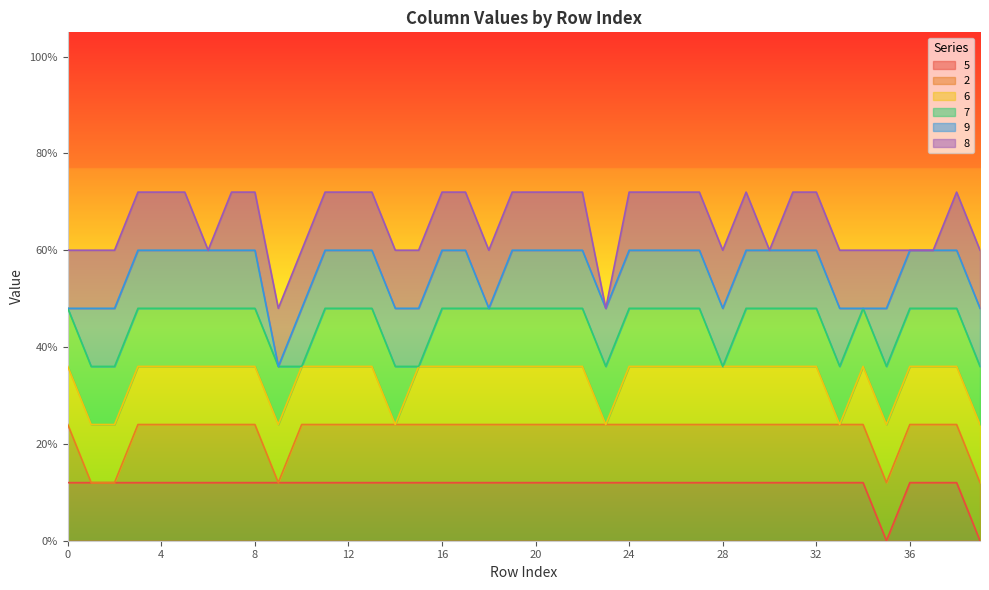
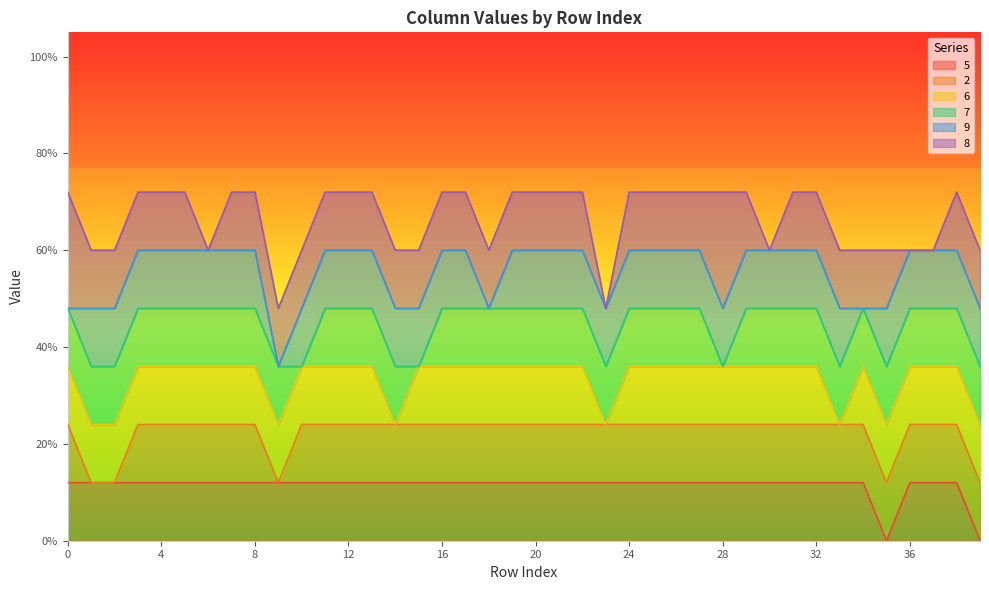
  {
    "7": {
      "4": "12%",
      "8": "12%",
      "12": "12%",
      "16": "12%",
      "20": "12%",
      "24": "12%",
      "32": "12%",
      "36": "12%"
    },
    "9": {
      "4": "12%",
      "8": "12%",
      "12": "12%",
      "16": "12%",
      "20": "12%",
      "24": "12%",
      "28": "12%",
      "32": "12%"
    },
    "8": {
-     "0": "12%",
+     "0": "24%",
      "4": "12%",
      "8": "12%",
      "12": "12%",
      "16": "12%",
      "20": "12%",
      "24": "12%",
-     "28": "12%",
+     "28": "24%",
      "32": "12%"
    }
  }
